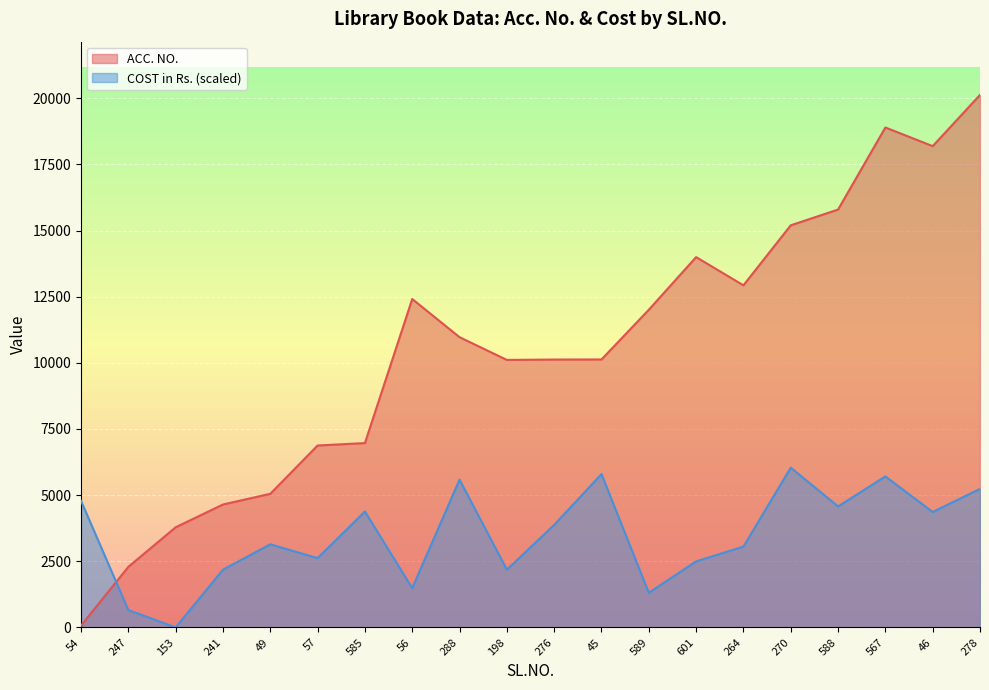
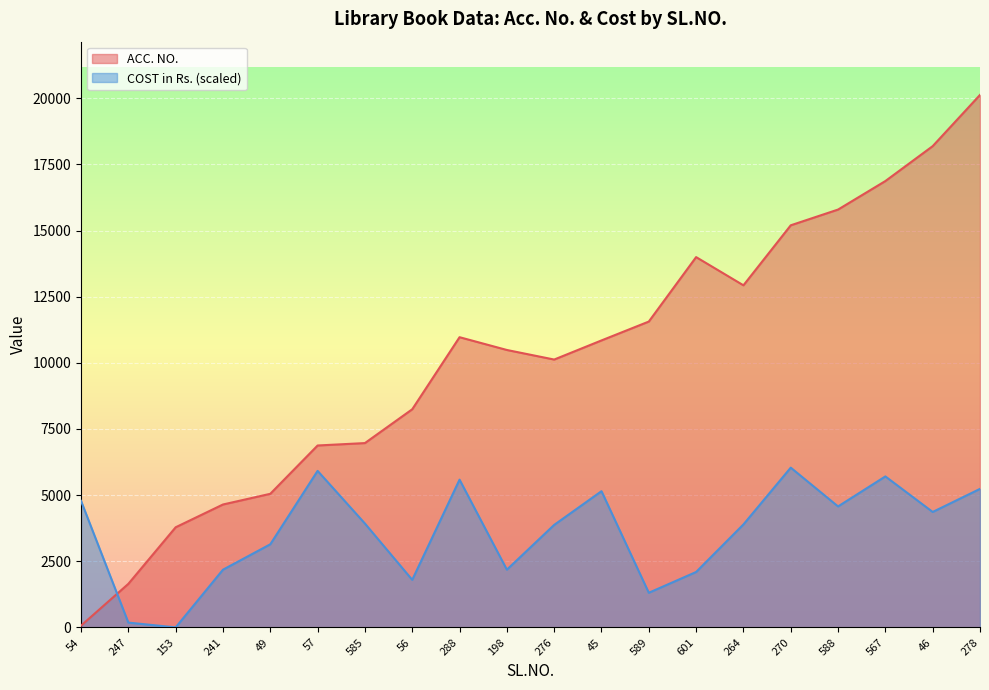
  {
    "ACC. NO.": {
      "54": 100,
-     "247": 2300,
+     "247": 1600,
      "153": 3800,
      "241": 4600,
      "49": 5000,
      "57": 6900,
      "585": 7000,
-     "56": 12400,
+     "56": 8200,
      "288": 11000,
-     "198": 10100,
+     "198": 10500,
      "276": 10100,
-     "45": 10100,
-     "589": 12000,
+     "45": 10800,
+     "589": 11600,
      "601": 14000,
      "264": 12900,
      "270": 15200,
      "588": 15800,
-     "567": 18900,
+     "567": 16900,
      "46": 18200,
      "278": 20100
    },
    "COST in Rs. (scaled)": {
      "54": 4800,
-     "247": 700,
+     "247": 200,
      "153": 0,
      "241": 2200,
      "49": 3100,
-     "57": 2600,
-     "585": 4400,
-     "56": 1500,
+     "57": 5900,
+     "585": 3900,
+     "56": 1800,
      "288": 5600,
      "198": 2200,
      "276": 3900,
-     "45": 5800,
+     "45": 5100,
      "589": 1300,
-     "601": 2500,
-     "264": 3100,
+     "601": 2100,
+     "264": 3900,
      "270": 6000,
      "588": 4600,
      "567": 5700,
      "46": 4400,
      "278": 5200
    }
  }
